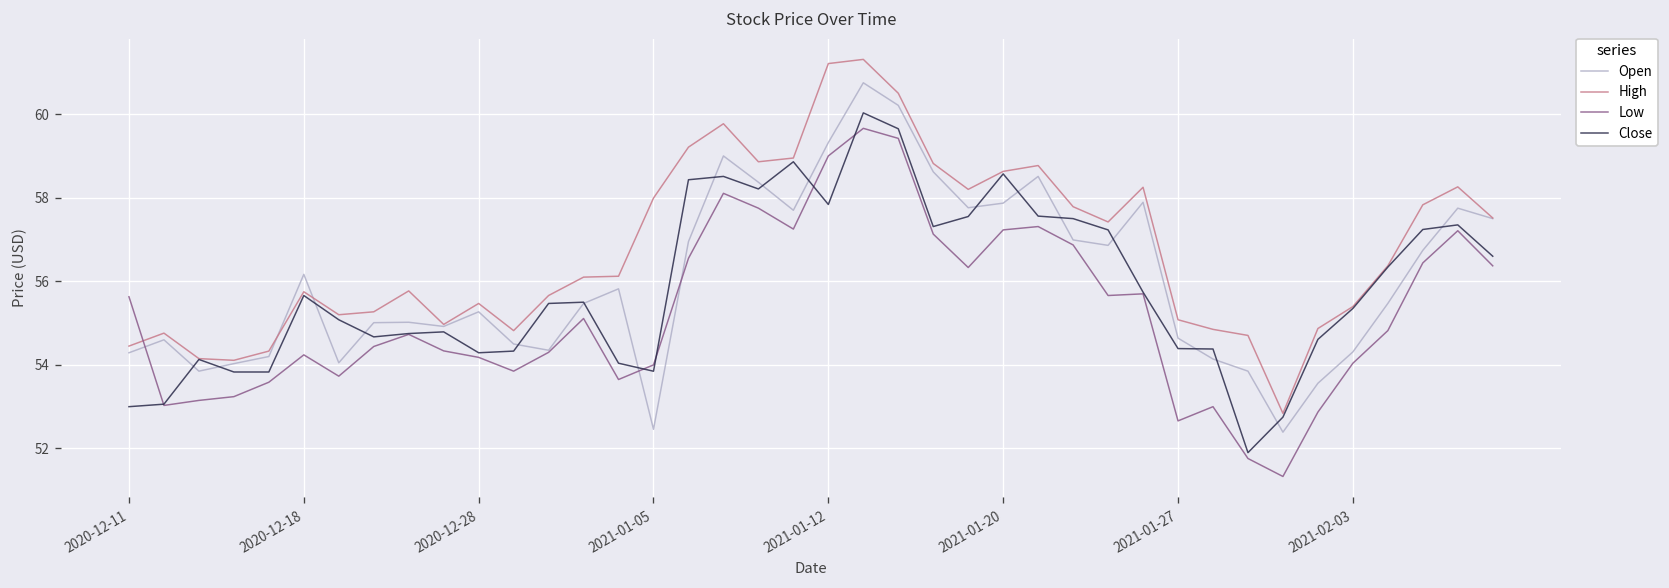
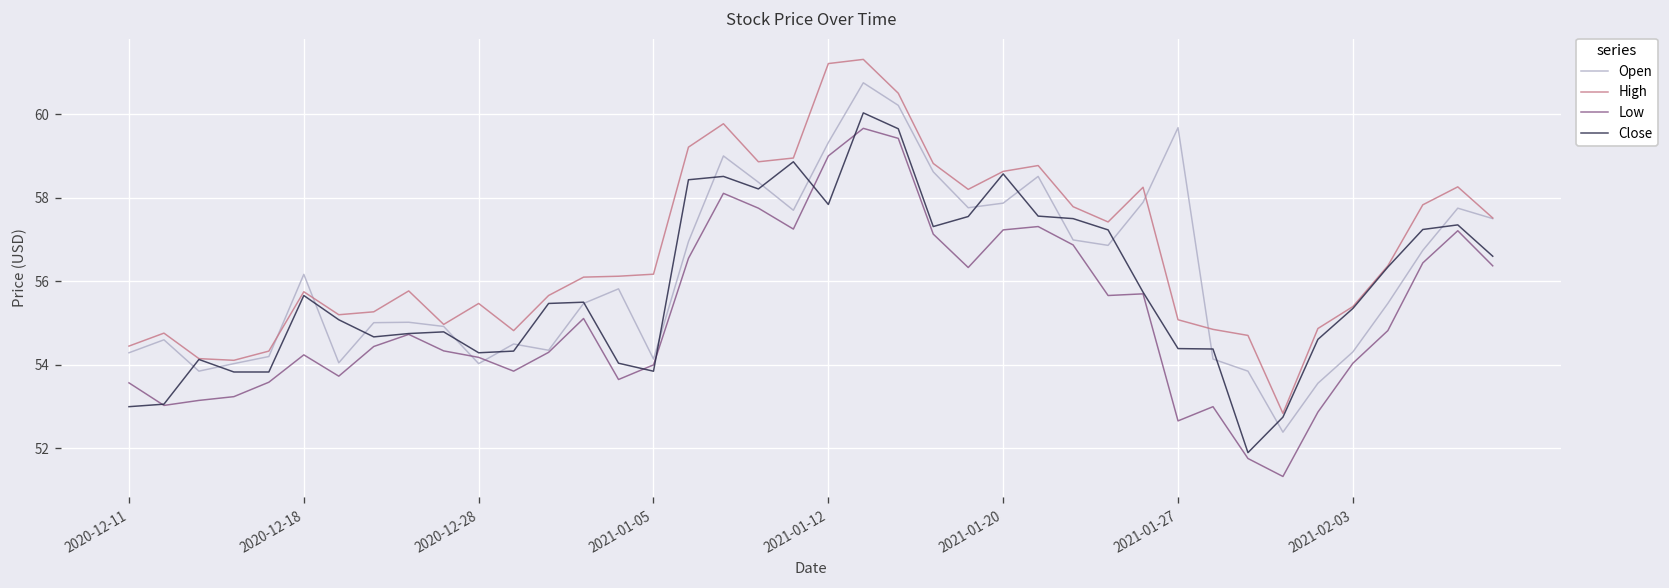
  {
    "Open": {
      "2020-12-11": 54.3,
      "2020-12-18": 56.2,
-     "2020-12-28": 55.3,
-     "2021-01-05": 52.5,
+     "2020-12-28": 54.0,
+     "2021-01-05": 54.1,
      "2021-01-12": 59.3,
      "2021-01-20": 57.9,
-     "2021-01-27": 54.6,
+     "2021-01-27": 59.7,
      "2021-02-03": 54.3
    },
    "High": {
      "2020-12-11": 54.5,
      "2020-12-18": 55.8,
      "2020-12-28": 55.5,
-     "2021-01-05": 58.0,
+     "2021-01-05": 56.2,
      "2021-01-12": 61.2,
      "2021-01-27": 55.1
    },
    "Low": {
-     "2020-12-11": 55.6,
+     "2020-12-11": 53.6,
      "2020-12-18": 54.2,
      "2020-12-28": 54.2,
      "2021-01-05": 54.0,
      "2021-01-12": 59.0,
      "2021-01-20": 57.2,
      "2021-01-27": 52.7,
      "2021-02-03": 54.0
    },
    "Close": {
      "2020-12-11": 53.0,
      "2020-12-18": 55.7,
      "2020-12-28": 54.3,
      "2021-01-05": 53.8,
      "2021-01-12": 57.8,
      "2021-01-27": 54.4
    }
  }
